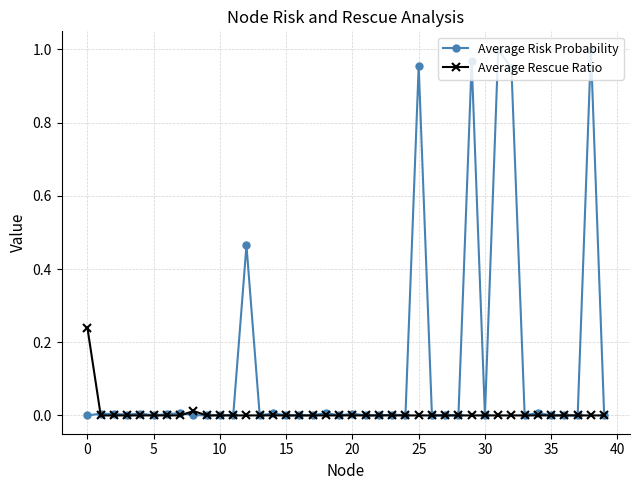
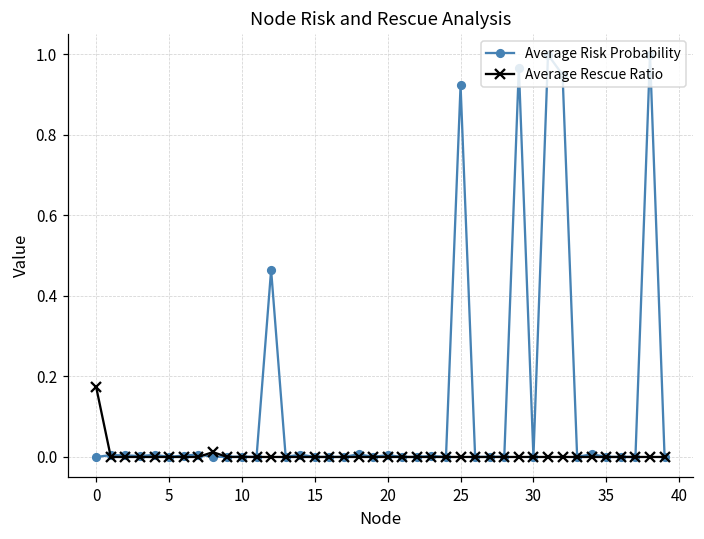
  {
    "Average Risk Probability": {
      "0": 0.00,
-     "25": 0.95
+     "25": 0.92
    },
    "Average Rescue Ratio": {
-     "0": 0.24,
+     "0": 0.17,
      "25": 0.00
    }
  }
